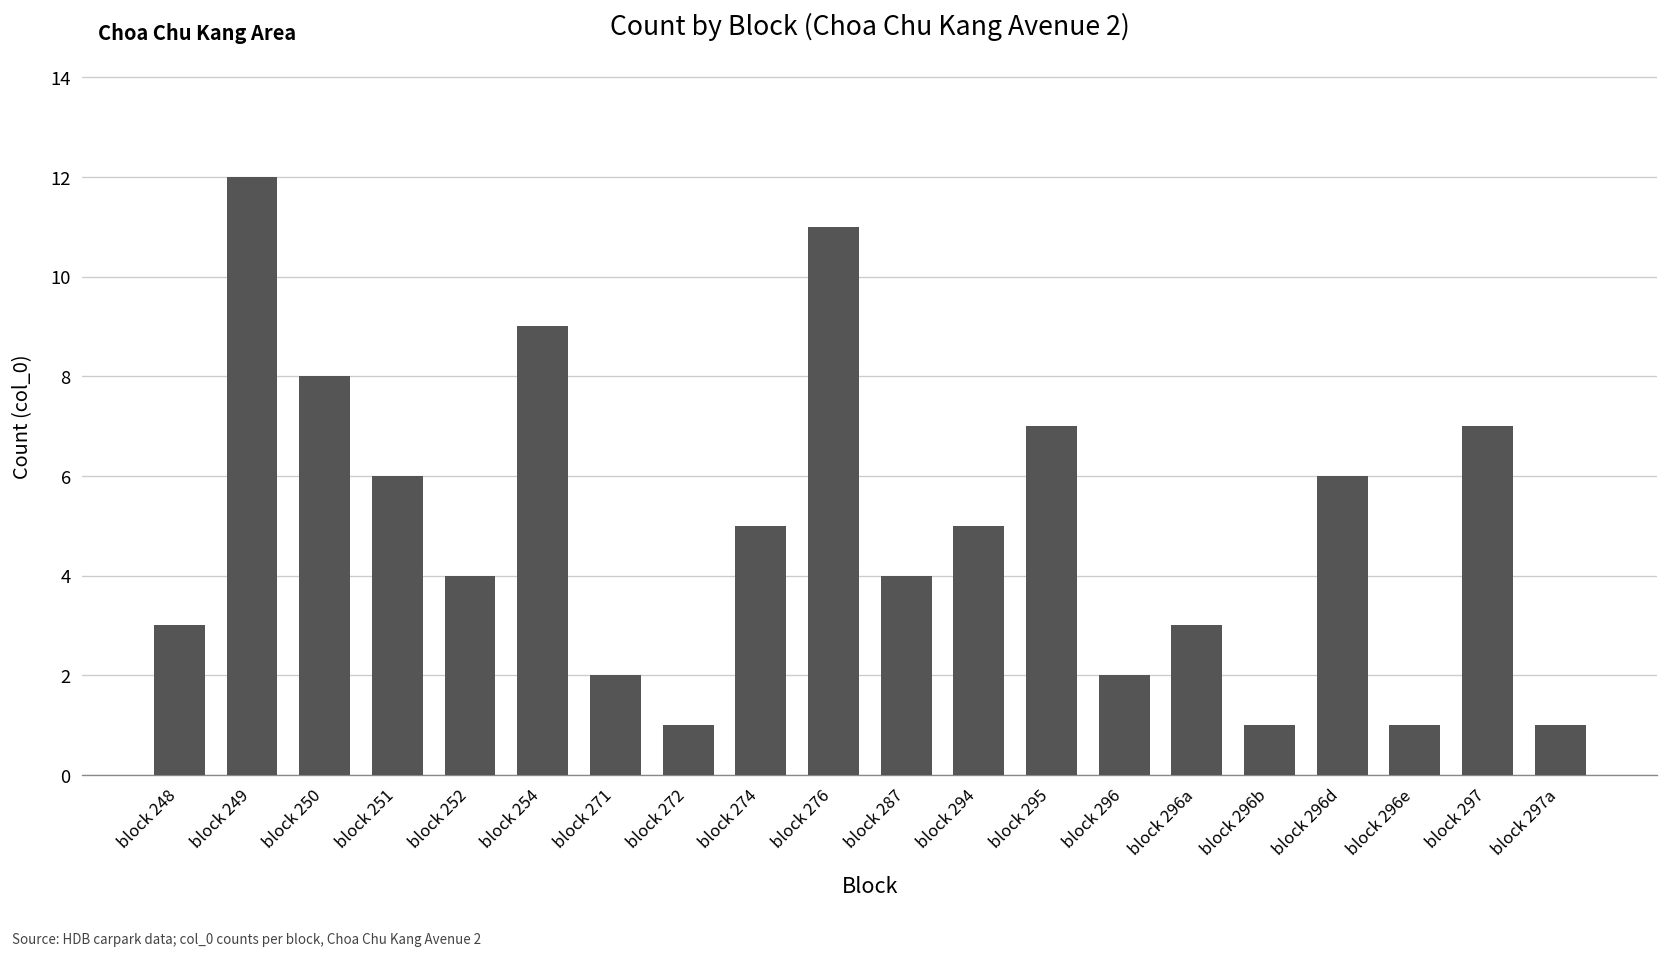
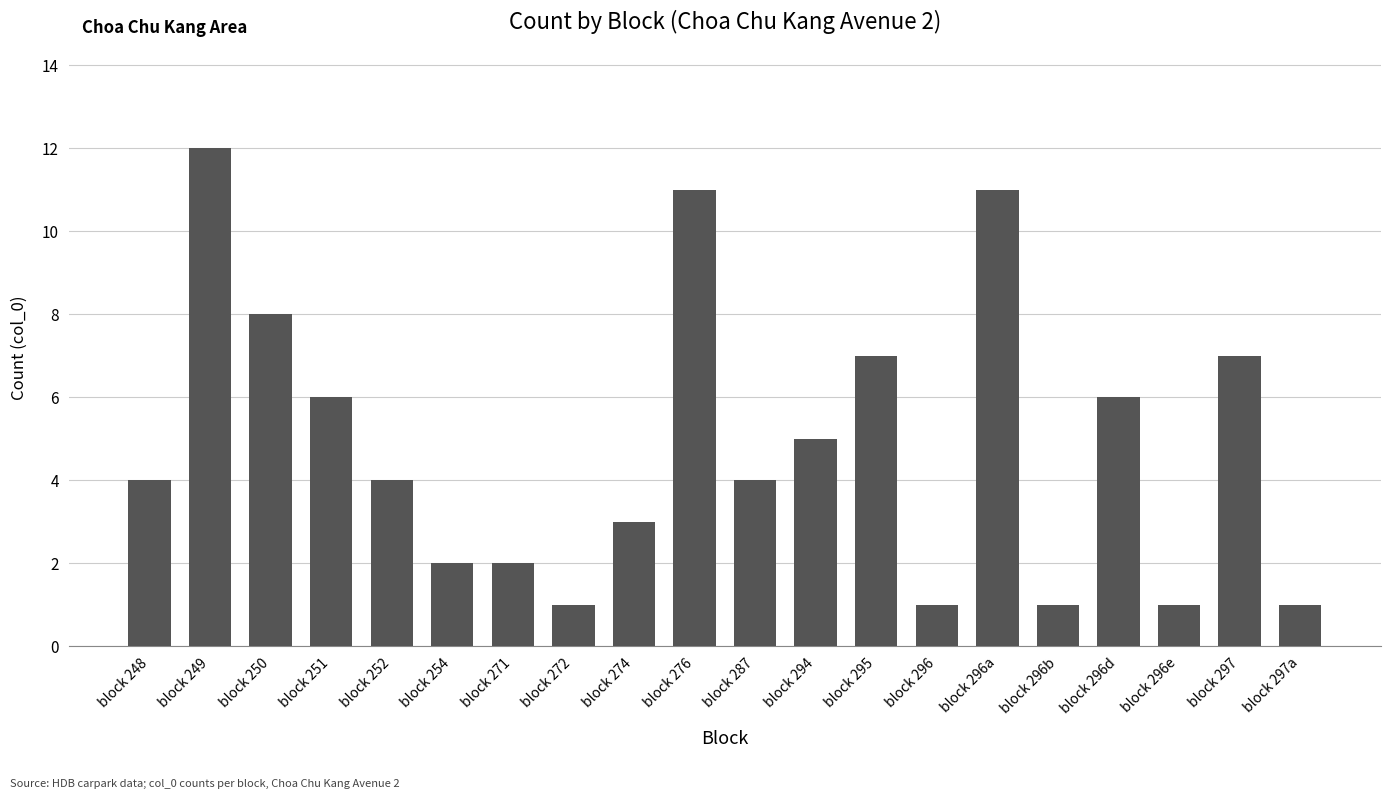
  {
-   "block 248": 3,
+   "block 248": 4,
    "block 249": 12,
    "block 250": 8,
    "block 251": 6,
    "block 252": 4,
-   "block 254": 9,
+   "block 254": 2,
    "block 271": 2,
    "block 272": 1,
-   "block 274": 5,
+   "block 274": 3,
    "block 276": 11,
    "block 287": 4,
    "block 294": 5,
    "block 295": 7,
-   "block 296": 2,
-   "block 296a": 3,
+   "block 296": 1,
+   "block 296a": 11,
    "block 296b": 1,
    "block 296d": 6,
    "block 296e": 1,
    "block 297": 7,
    "block 297a": 1
  }
